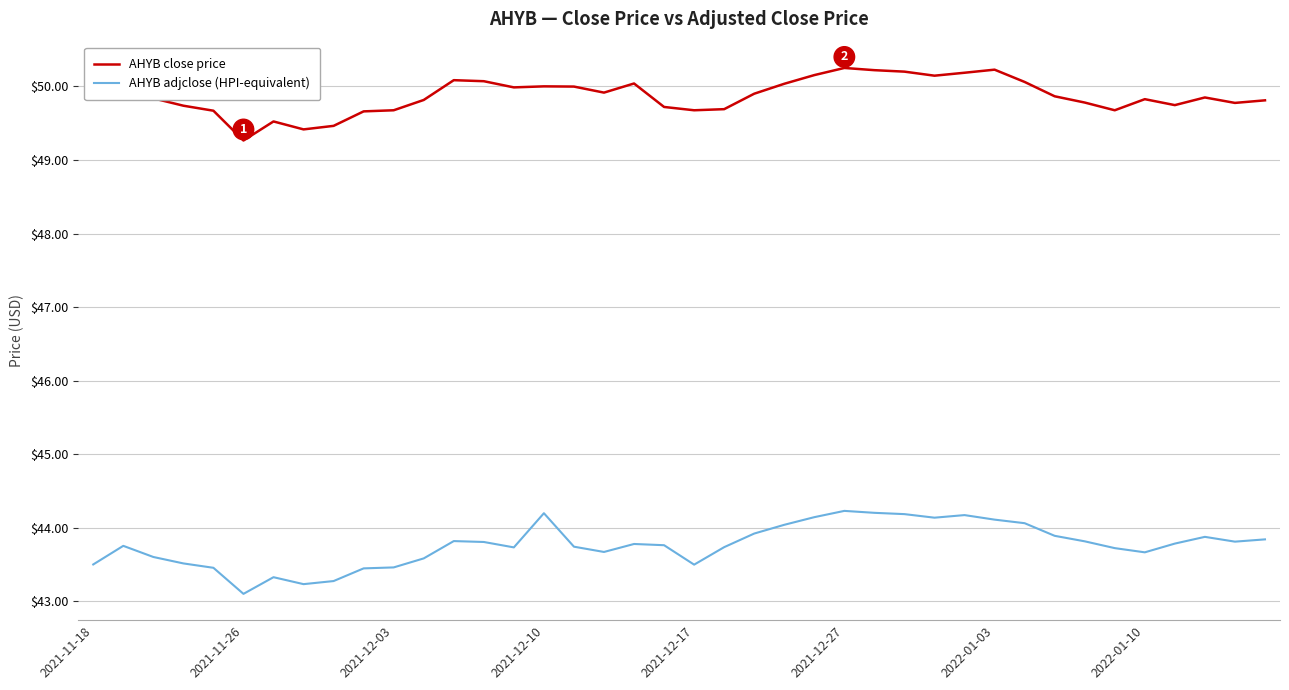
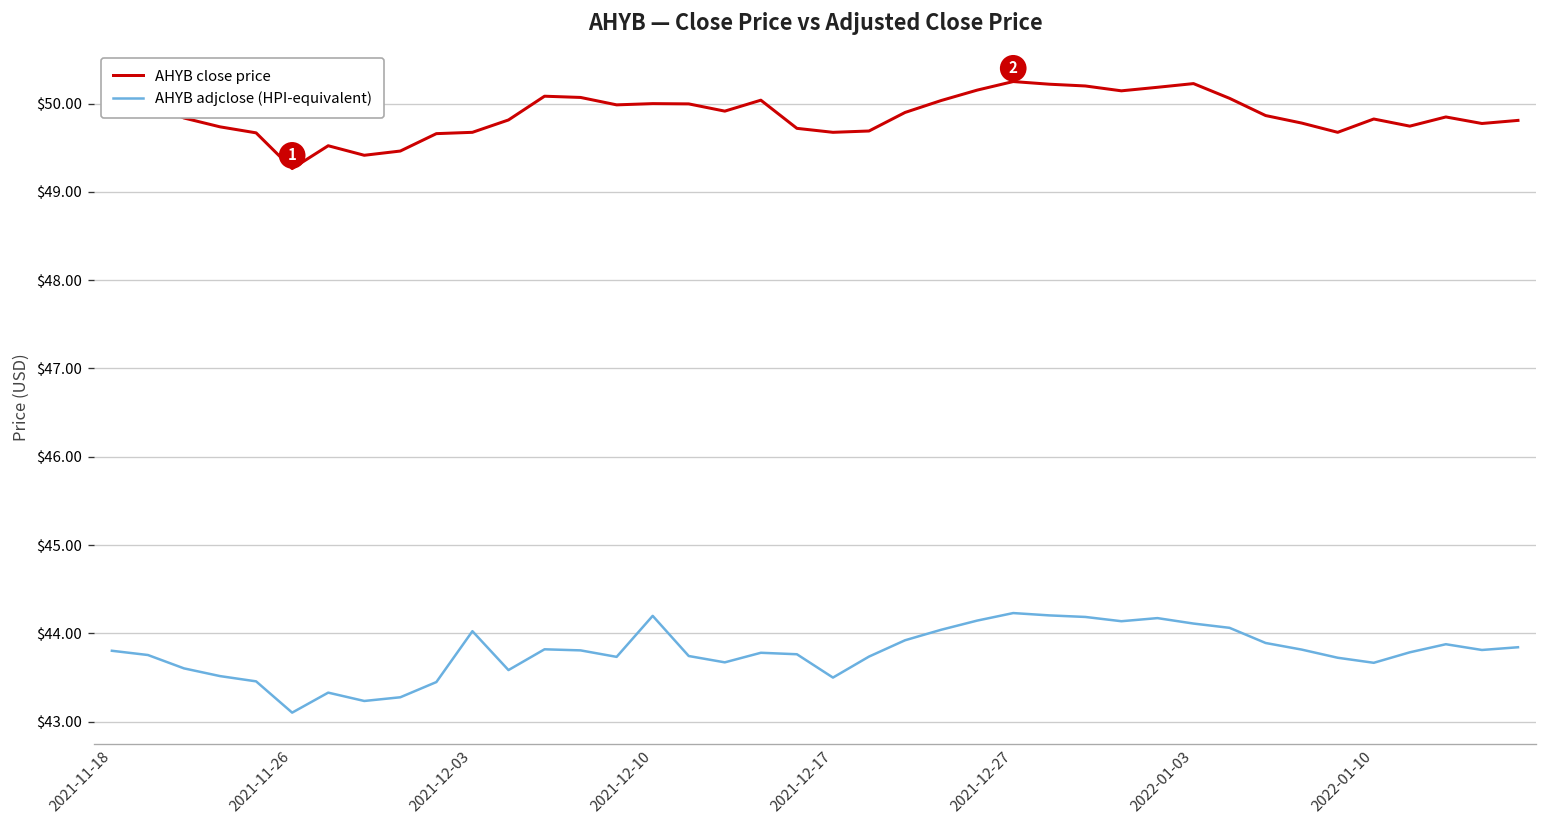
  {
    "AHYB close price": {
      "2021-12-03": "$49.7",
      "2021-12-10": "$50.0",
      "2021-12-17": "$49.7",
      "2022-01-03": "$50.2",
      "2022-01-10": "$49.8"
    },
    "AHYB adjclose (HPI-equivalent)": {
-     "2021-11-18": "$43.5",
+     "2021-11-18": "$43.8",
      "2021-11-26": "$43.1",
-     "2021-12-03": "$43.5",
+     "2021-12-03": "$44.0",
      "2021-12-10": "$44.2",
      "2021-12-17": "$43.5",
      "2021-12-27": "$44.2",
      "2022-01-03": "$44.1",
      "2022-01-10": "$43.7"
    }
  }
